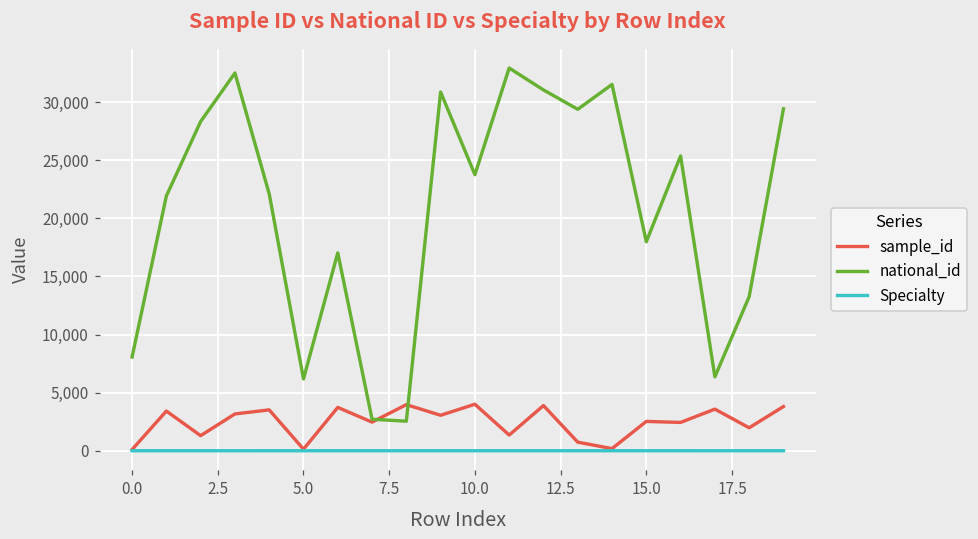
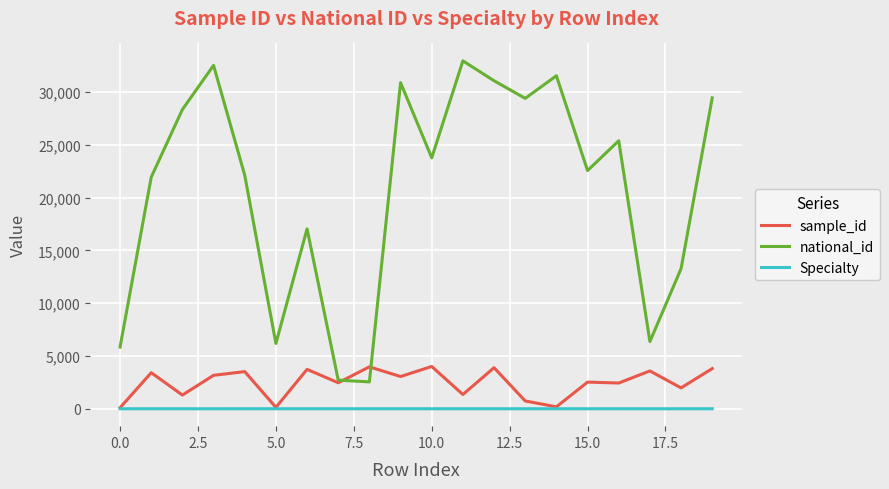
  {
    "sample_id": {
      "10.0": "4,000",
      "15.0": "2,500"
    },
    "national_id": {
-     "0.0": "8,100",
+     "0.0": "5,800",
      "5.0": "6,200",
      "10.0": "23,800",
-     "15.0": "18,000"
+     "15.0": "22,500"
    },
    "Specialty": {
      "10.0": "0",
      "15.0": "0"
    }
  }
